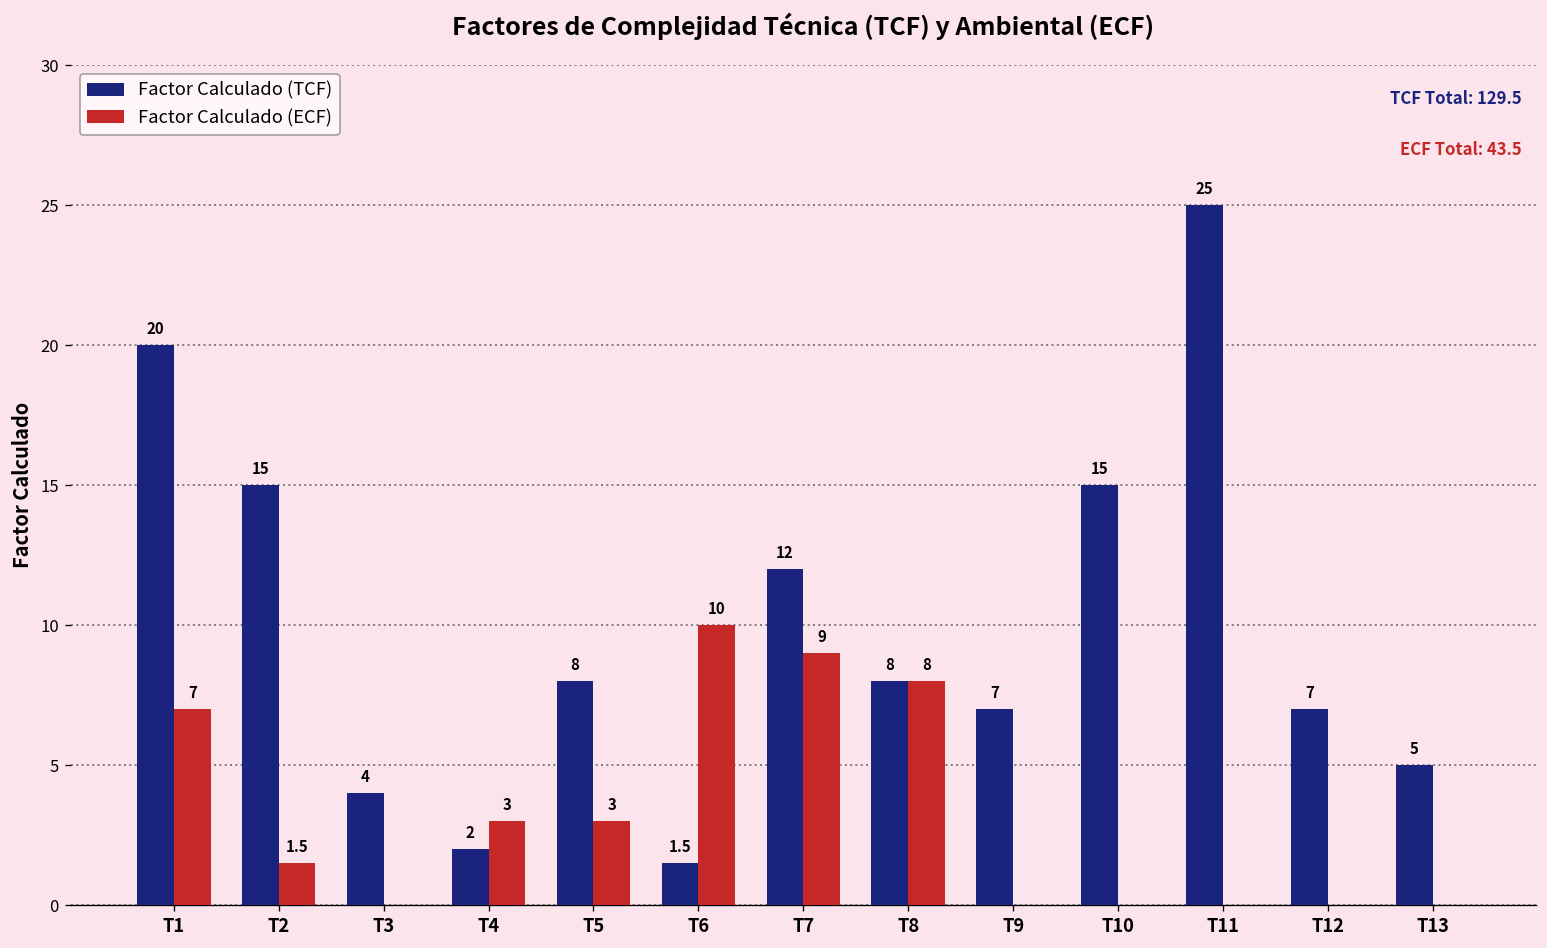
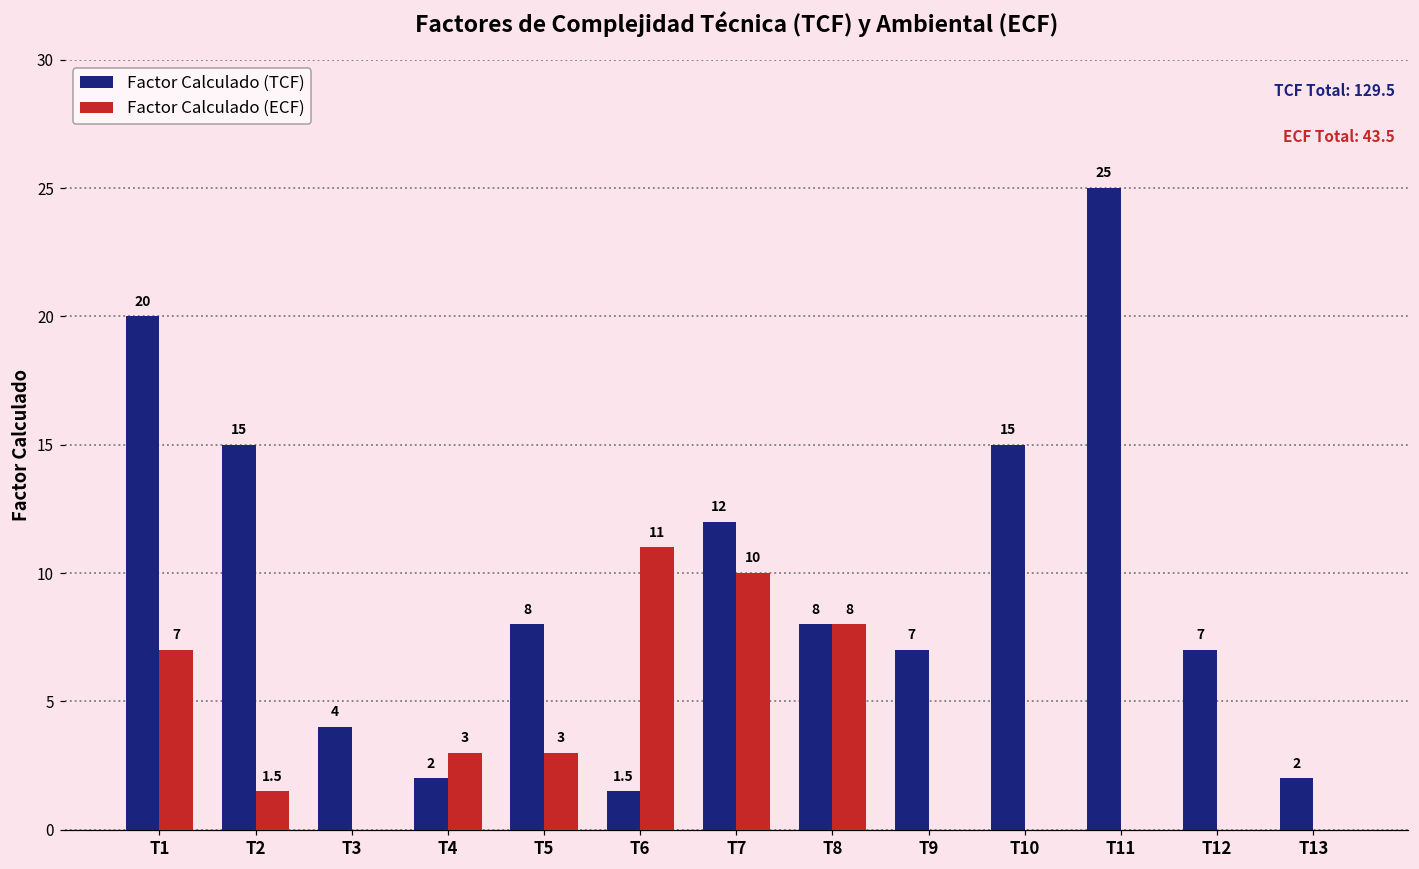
  {
    "Factor Calculado (TCF)": {
      "T1": 20,
      "T2": 15,
      "T3": 4,
      "T4": 2,
      "T5": 8,
      "T6": 1.5,
      "T7": 12,
      "T8": 8,
      "T9": 7,
      "T10": 15,
      "T11": 25,
      "T12": 7,
-     "T13": 5
+     "T13": 2
    },
    "Factor Calculado (ECF)": {
      "T1": 7,
      "T2": 1.5,
      "T4": 3,
      "T5": 3,
-     "T6": 10,
-     "T7": 9,
+     "T6": 11,
+     "T7": 10,
      "T8": 8
    }
  }
